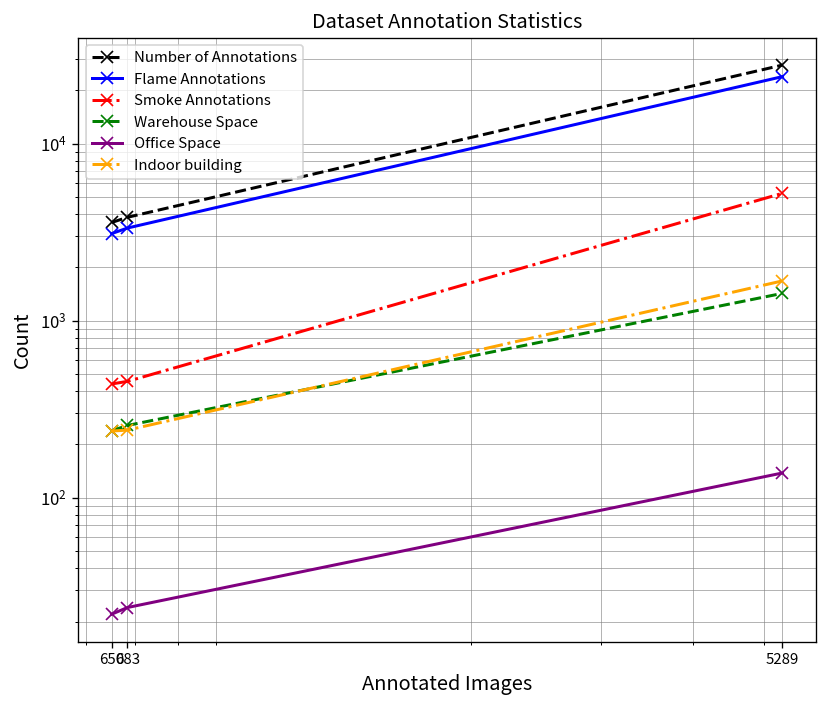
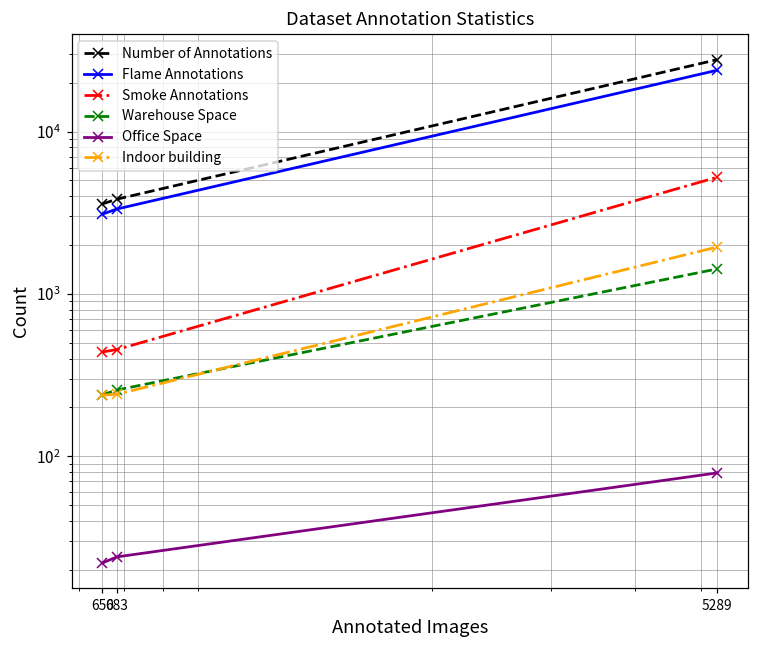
  {
    "Number of Annotations": {
      "5289": 28000
    },
    "Flame Annotations": {
      "5289": 24000
    },
    "Smoke Annotations": {
      "5289": 5200
    },
    "Warehouse Space": {
      "5289": 1400
    },
    "Office Space": {
-     "5289": 140
+     "5289": 80
    },
    "Indoor building": {
-     "5289": 1700
+     "5289": 1900
    }
  }
